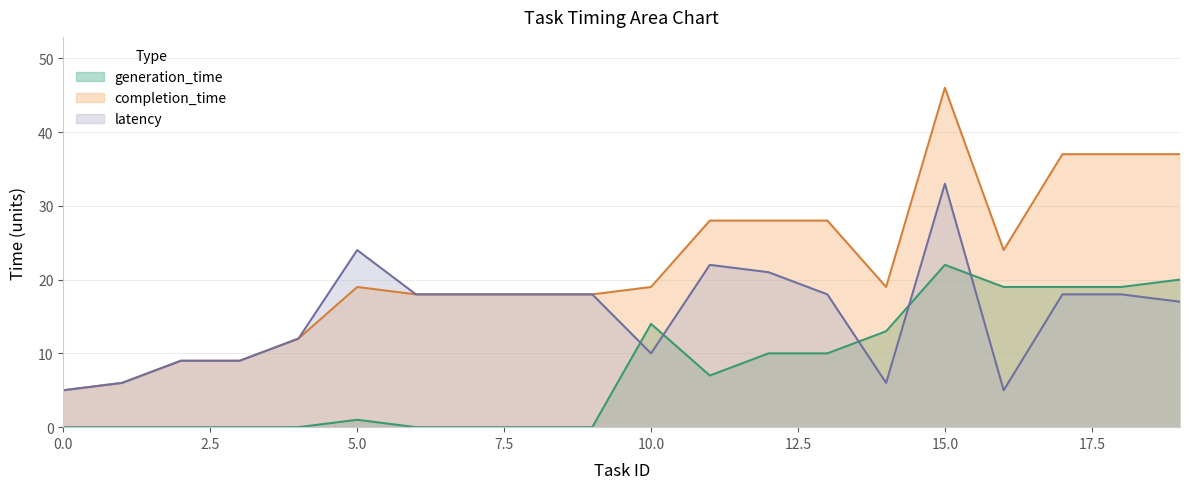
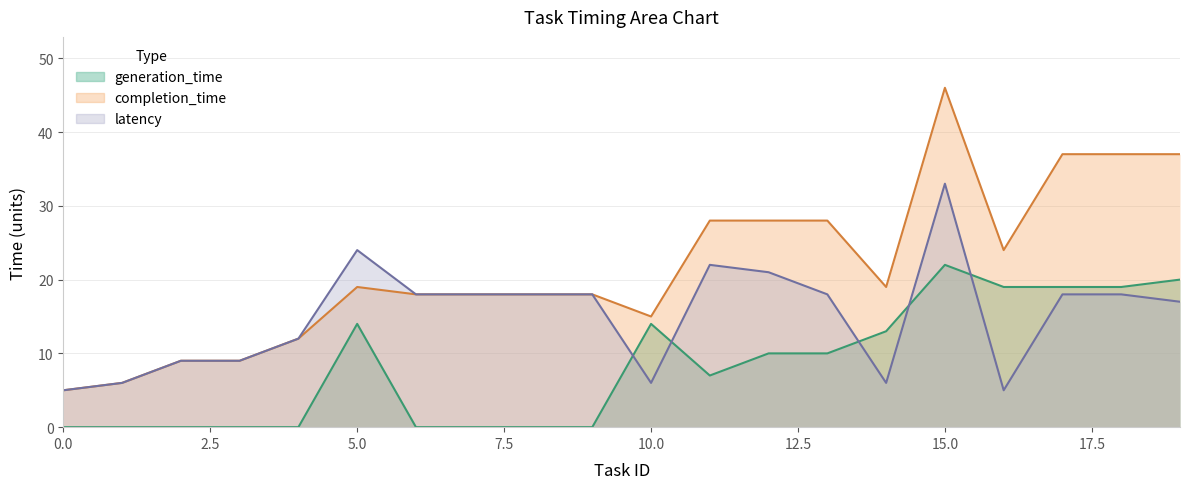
  {
    "generation_time": {
      "0.0": 0,
-     "5.0": 1,
+     "5.0": 14,
      "10.0": 14,
      "15.0": 22
    },
    "completion_time": {
      "5.0": 19,
-     "10.0": 19,
+     "10.0": 15,
      "15.0": 46
    },
    "latency": {
      "5.0": 24,
-     "10.0": 10,
+     "10.0": 6,
      "15.0": 33
    }
  }
